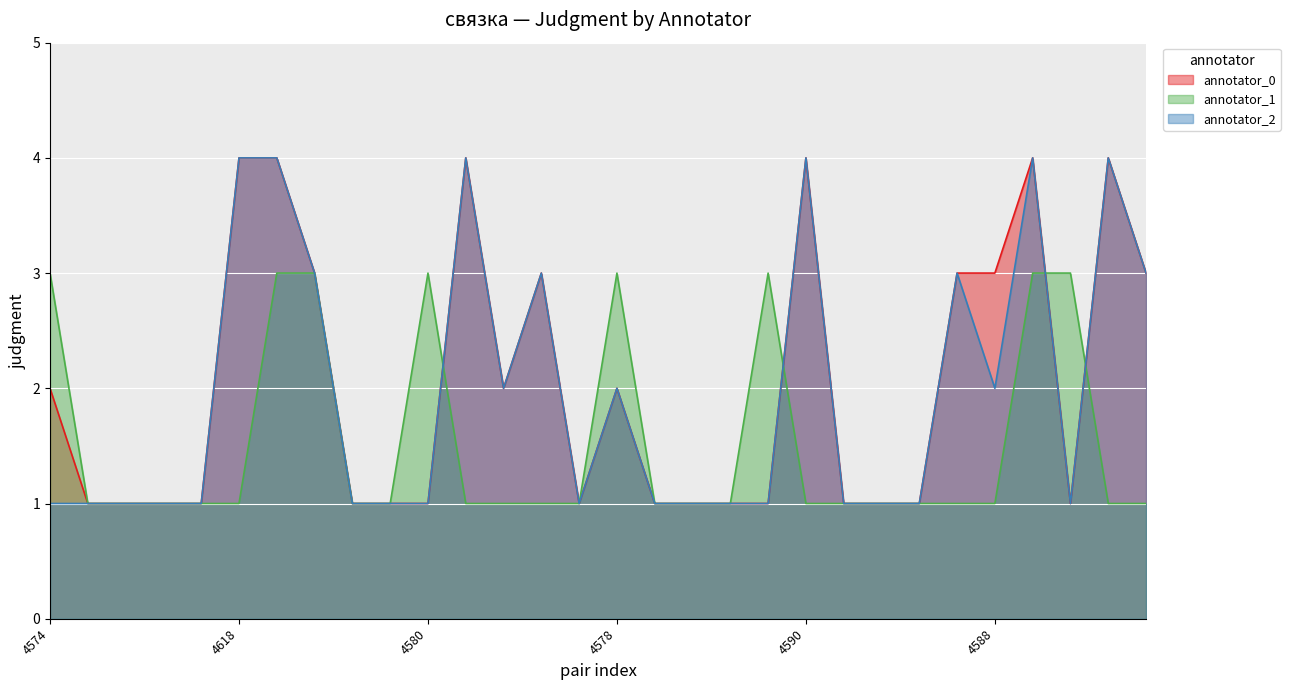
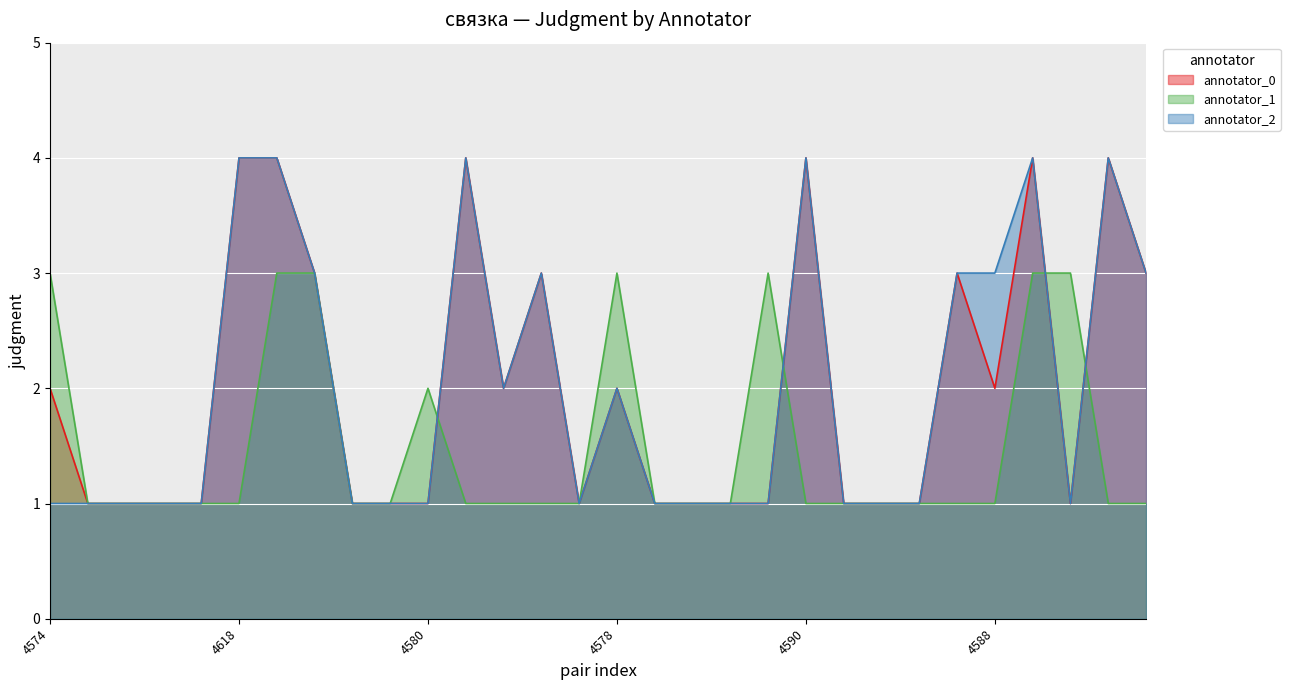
  {
    "annotator_0": {
      "4574": 2,
-     "4588": 3
+     "4588": 2
    },
    "annotator_1": {
      "4574": 3,
      "4618": 1,
-     "4580": 3,
+     "4580": 2,
      "4578": 3,
      "4590": 1,
      "4588": 1
    },
    "annotator_2": {
      "4574": 1,
-     "4588": 2
+     "4588": 3
    }
  }
